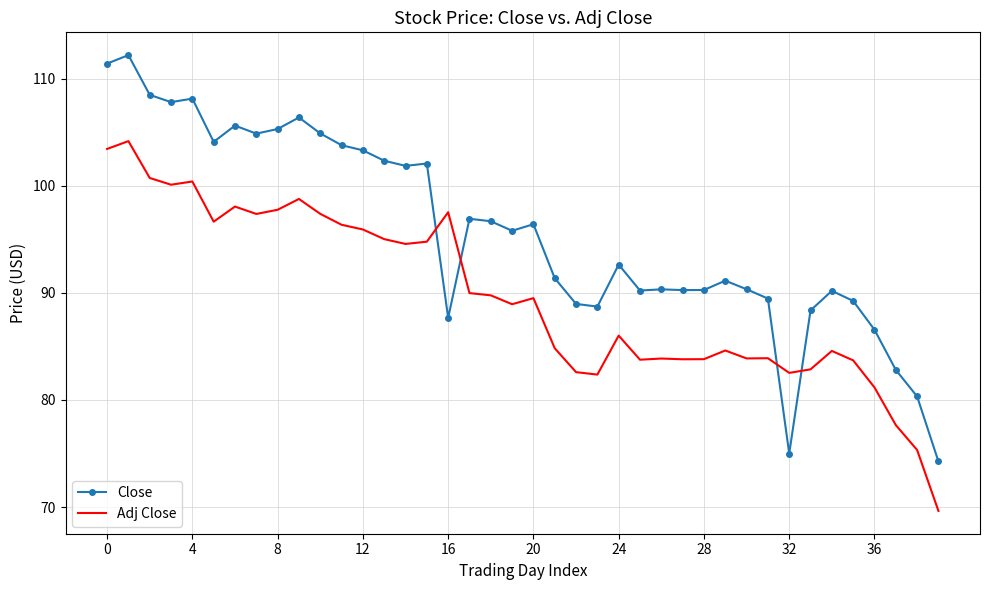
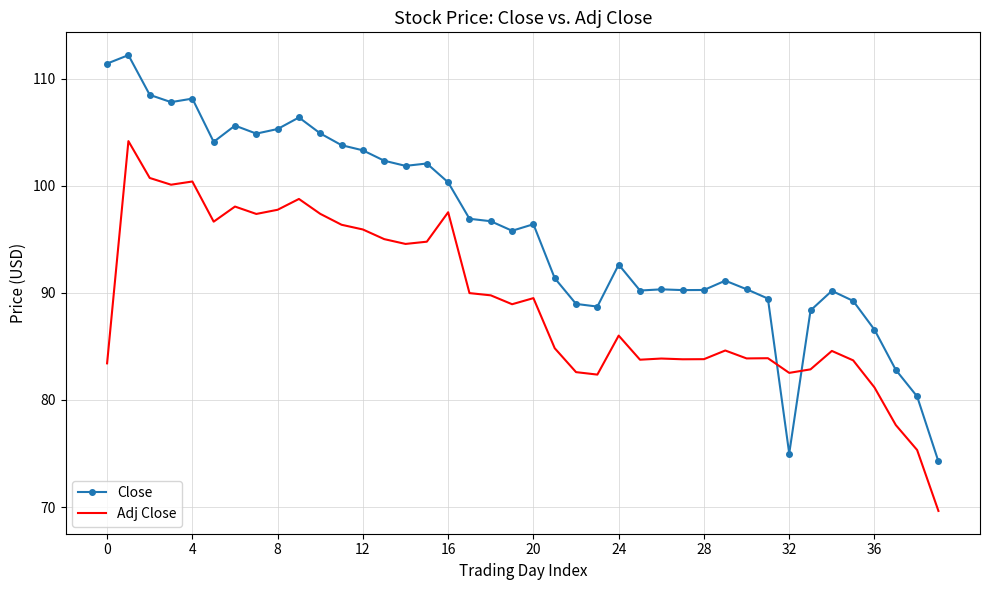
  {
    "Close": {
      "0": 111.4,
      "4": 108.1,
      "8": 105.3,
      "12": 103.3,
-     "16": 87.7,
+     "16": 100.3,
      "20": 96.4,
      "24": 92.6,
      "28": 90.3,
      "32": 75.0,
      "36": 86.6
    },
    "Adj Close": {
-     "0": 103.4,
+     "0": 83.4,
      "4": 100.4,
      "8": 97.8,
      "12": 95.9,
      "16": 97.5,
      "20": 89.5,
      "24": 86.0,
      "28": 83.8,
      "32": 82.5,
      "36": 81.2
    }
  }
